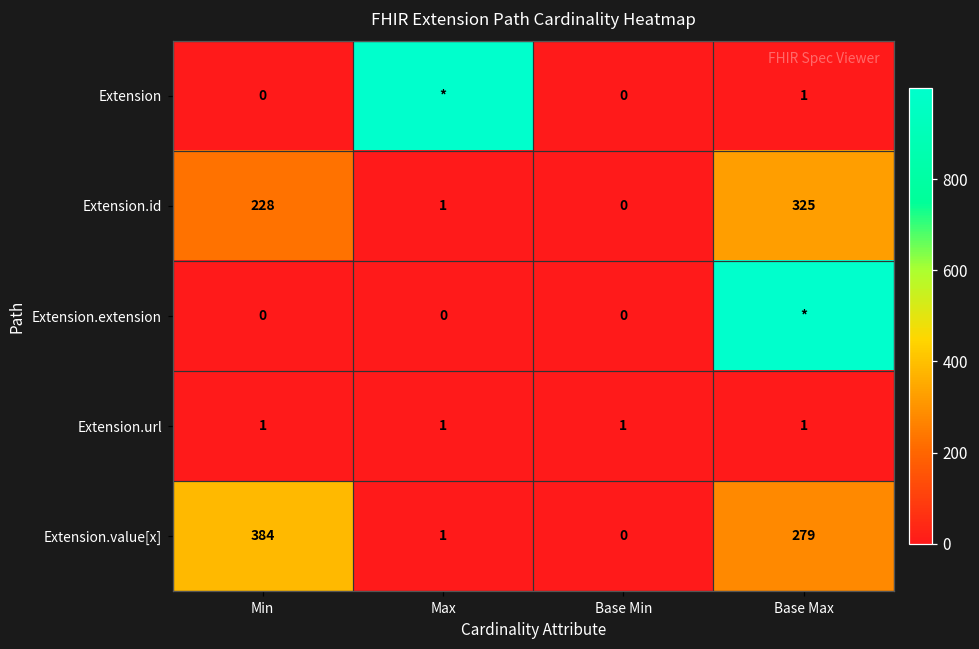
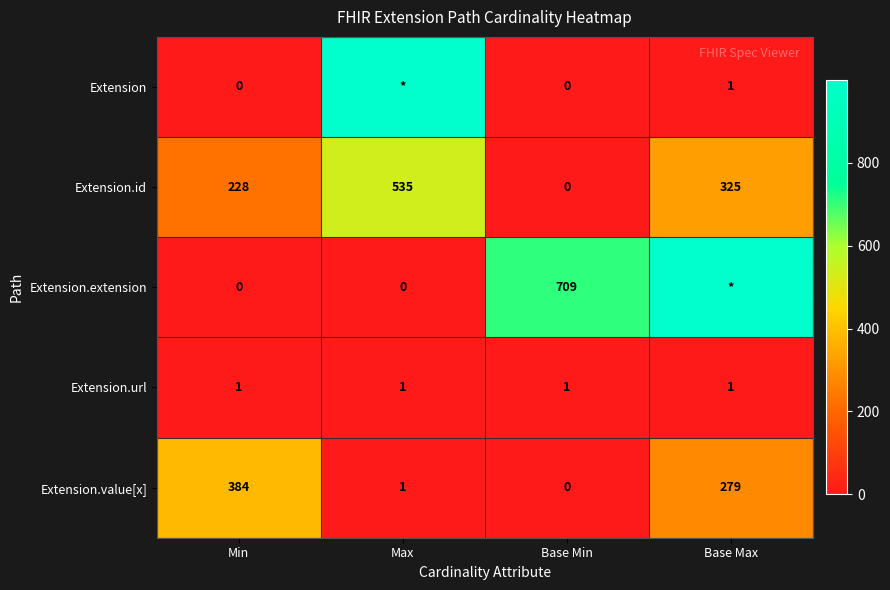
  {
    "Extension": {
      "Min": 0,
      "Base Min": 0
    },
    "Extension.id": {
      "Min": 228,
-     "Max": 1,
+     "Max": 535,
      "Base Min": 0,
      "Base Max": 325
    },
    "Extension.extension": {
      "Min": 0,
      "Max": 0,
-     "Base Min": 0
+     "Base Min": 709
    },
    "Extension.url": {
      "Min": 1,
      "Max": 1,
      "Base Min": 1,
      "Base Max": 1
    },
    "Extension.value[x]": {
      "Min": 384,
      "Max": 1,
      "Base Min": 0,
      "Base Max": 279
    }
  }
